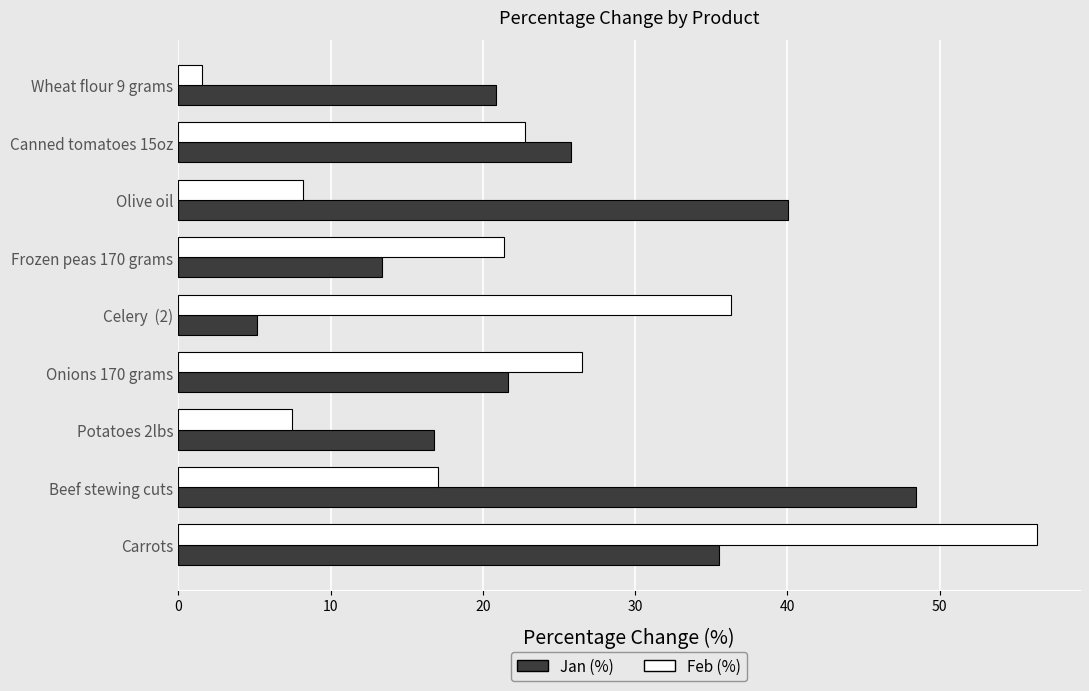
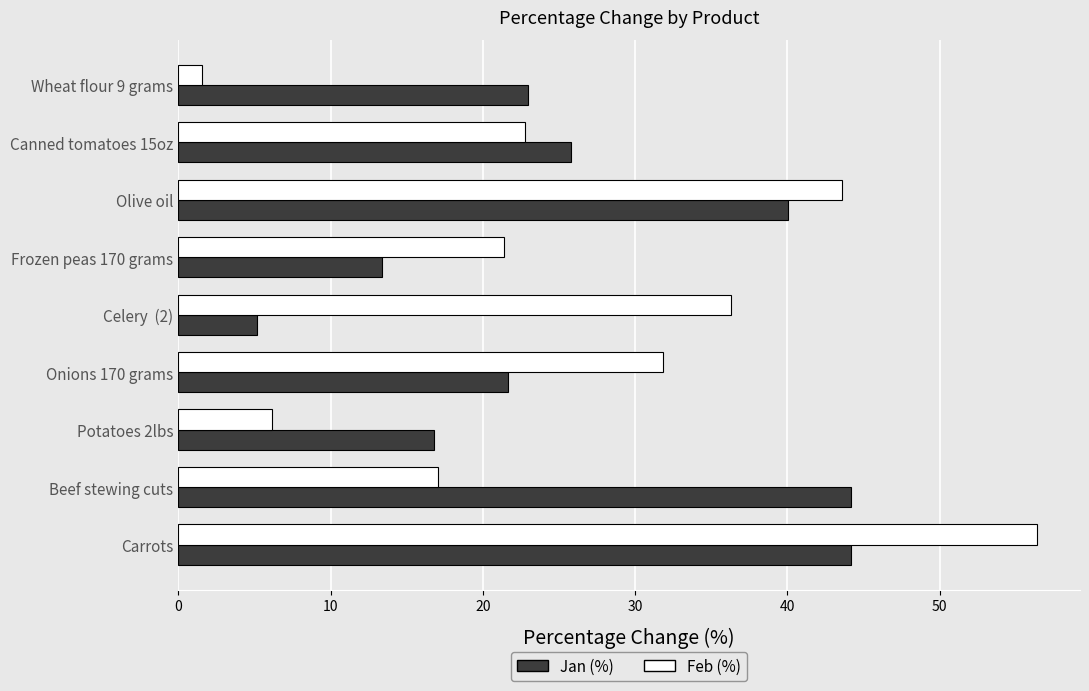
  {
    "Jan (%)": {
-     "Wheat flour 9 grams": 20.9,
+     "Wheat flour 9 grams": 23.0,
      "Canned tomatoes 15oz": 25.8,
      "Olive oil": 40.1,
      "Frozen peas 170 grams": 13.4,
      "Celery (2)": 5.2,
      "Onions 170 grams": 21.7,
      "Potatoes 2lbs": 16.8,
-     "Beef stewing cuts": 48.5,
-     "Carrots": 35.5
+     "Beef stewing cuts": 44.2,
+     "Carrots": 44.2
    },
    "Feb (%)": {
      "Wheat flour 9 grams": 1.6,
      "Canned tomatoes 15oz": 22.8,
-     "Olive oil": 8.2,
+     "Olive oil": 43.6,
      "Frozen peas 170 grams": 21.4,
      "Celery (2)": 36.3,
-     "Onions 170 grams": 26.5,
-     "Potatoes 2lbs": 7.5,
+     "Onions 170 grams": 31.8,
+     "Potatoes 2lbs": 6.2,
      "Beef stewing cuts": 17.1,
      "Carrots": 56.4
    }
  }
